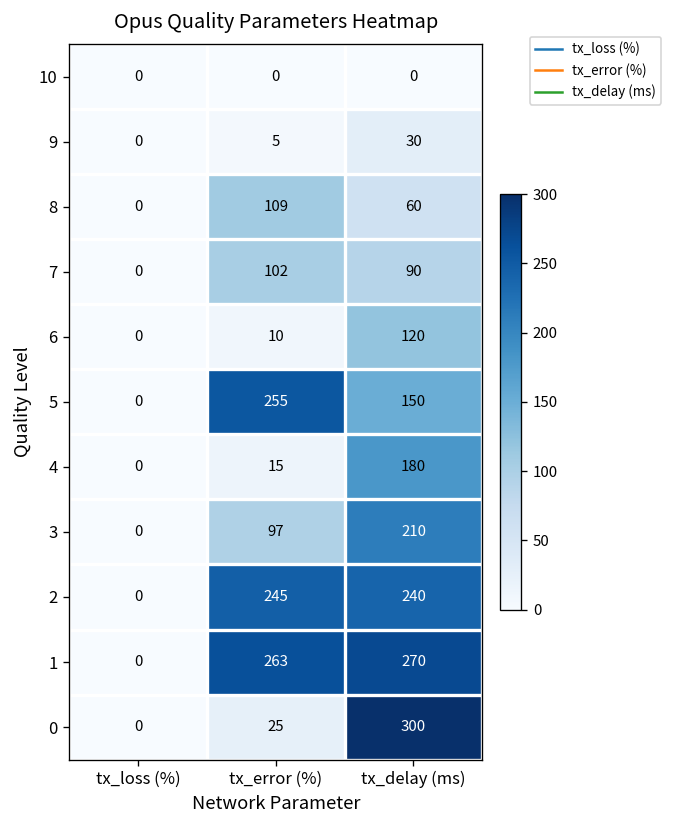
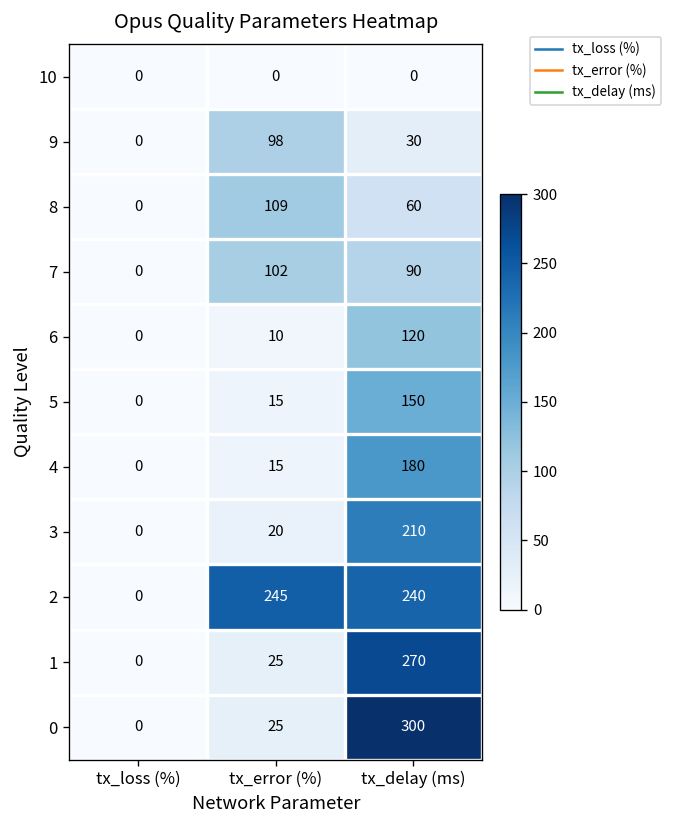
  {
    "10": {
      "tx_loss (%)": 0,
      "tx_error (%)": 0,
      "tx_delay (ms)": 0
    },
    "9": {
      "tx_loss (%)": 0,
-     "tx_error (%)": 5,
+     "tx_error (%)": 98,
      "tx_delay (ms)": 30
    },
    "8": {
      "tx_loss (%)": 0,
      "tx_error (%)": 109,
      "tx_delay (ms)": 60
    },
    "7": {
      "tx_loss (%)": 0,
      "tx_error (%)": 102,
      "tx_delay (ms)": 90
    },
    "6": {
      "tx_loss (%)": 0,
      "tx_error (%)": 10,
      "tx_delay (ms)": 120
    },
    "5": {
      "tx_loss (%)": 0,
-     "tx_error (%)": 255,
+     "tx_error (%)": 15,
      "tx_delay (ms)": 150
    },
    "4": {
      "tx_loss (%)": 0,
      "tx_error (%)": 15,
      "tx_delay (ms)": 180
    },
    "3": {
      "tx_loss (%)": 0,
-     "tx_error (%)": 97,
+     "tx_error (%)": 20,
      "tx_delay (ms)": 210
    },
    "2": {
      "tx_loss (%)": 0,
      "tx_error (%)": 245,
      "tx_delay (ms)": 240
    },
    "1": {
      "tx_loss (%)": 0,
-     "tx_error (%)": 263,
+     "tx_error (%)": 25,
      "tx_delay (ms)": 270
    },
    "0": {
      "tx_loss (%)": 0,
      "tx_error (%)": 25,
      "tx_delay (ms)": 300
    }
  }
